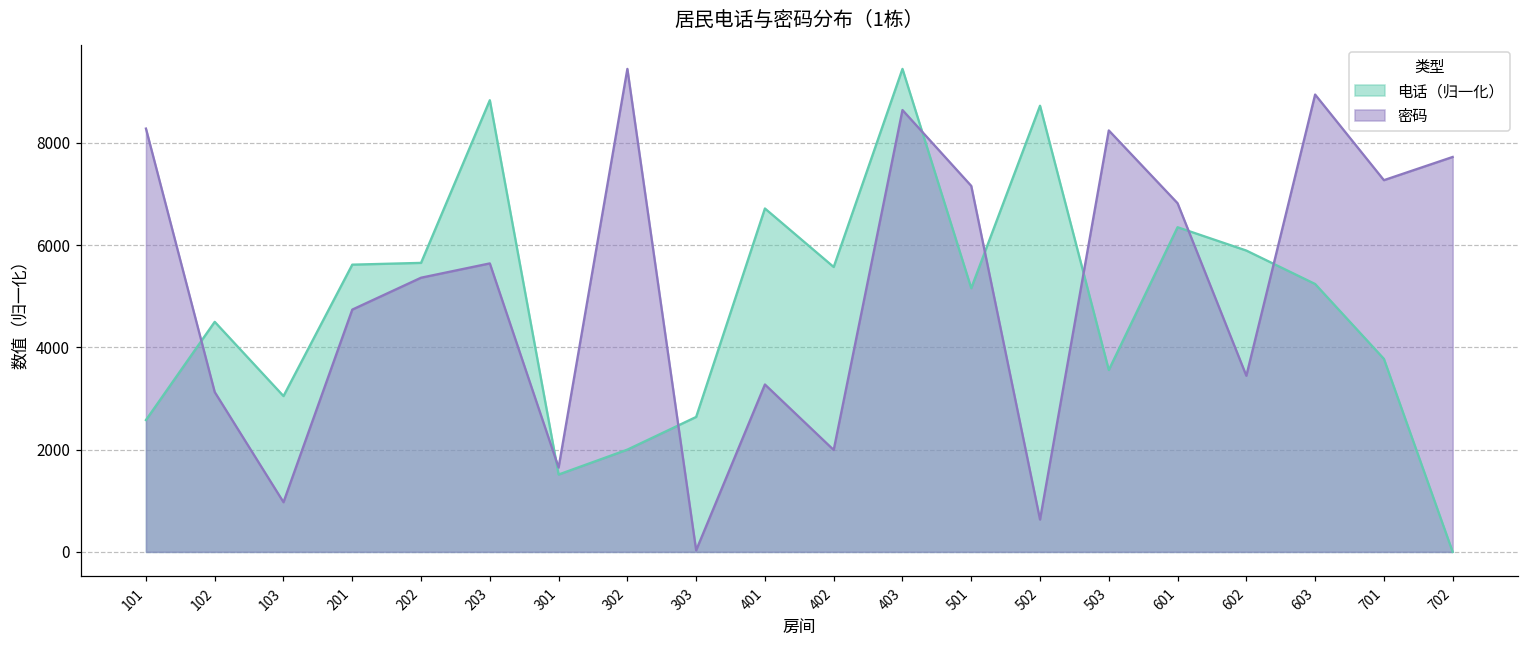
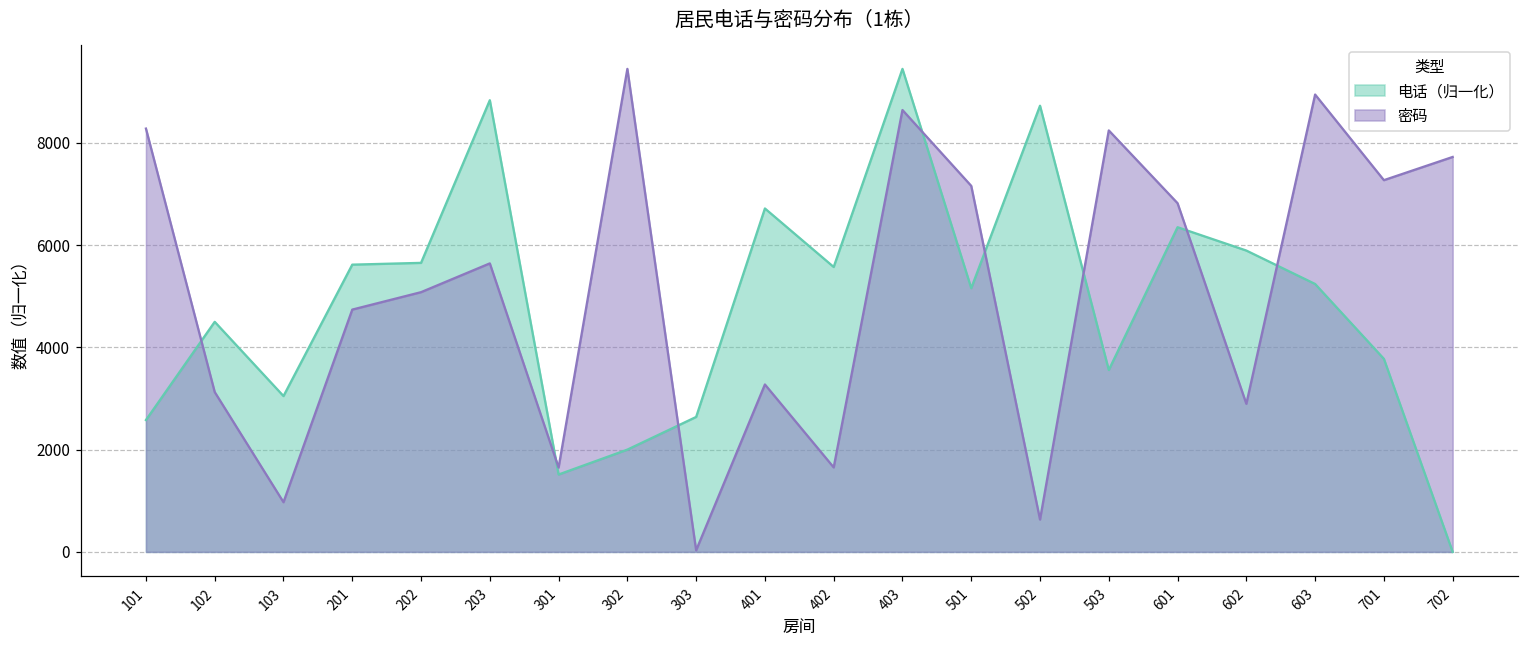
  {
    "密码": {
      "101": 8300,
      "102": 3100,
      "103": 1000,
      "201": 4700,
-     "202": 5400,
+     "202": 5100,
      "203": 5600,
      "301": 1700,
      "302": 9400,
      "303": 0,
      "401": 3300,
-     "402": 2000,
+     "402": 1700,
      "403": 8600,
      "501": 7200,
      "502": 600,
      "503": 8200,
      "601": 6800,
-     "602": 3400,
+     "602": 2900,
      "603": 8900,
      "701": 7300,
      "702": 7700
    }
  }
